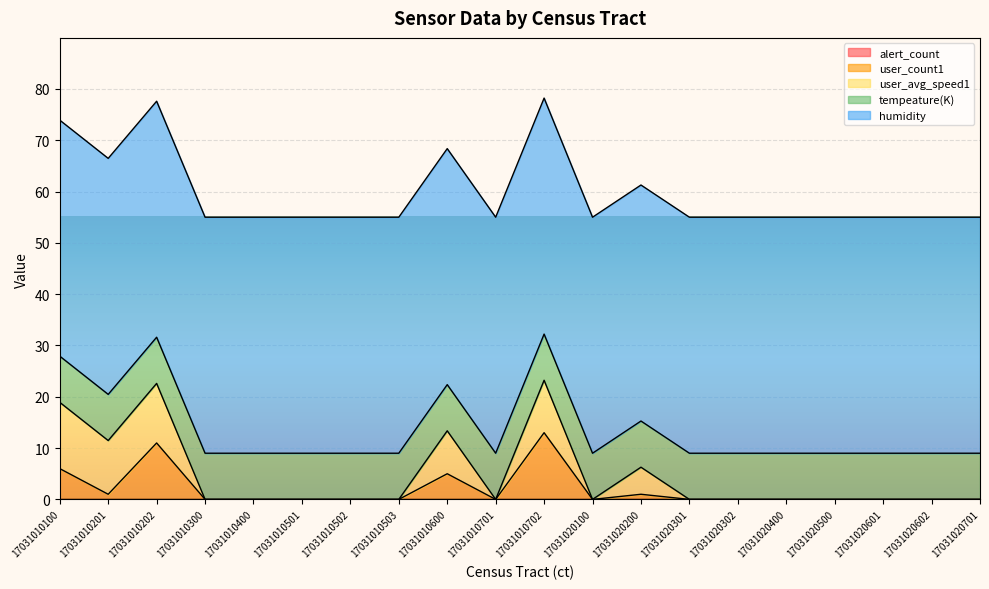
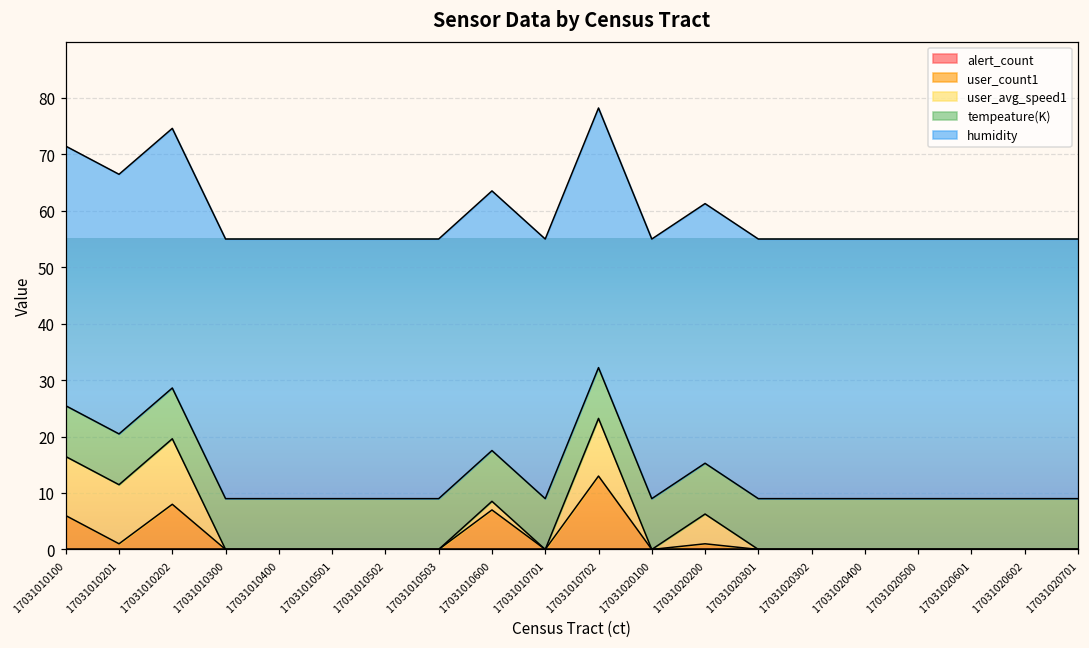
  {
    "alert_count": {
      "17031010100": 0,
      "17031010201": 0,
      "17031010202": 0,
      "17031010600": 0,
      "17031010702": 0,
      "17031020200": 0
    },
    "user_count1": {
      "17031010100": 6,
      "17031010201": 1,
-     "17031010202": 11,
-     "17031010600": 5,
+     "17031010202": 8,
+     "17031010600": 7,
      "17031010702": 13,
      "17031020200": 1
    },
    "user_avg_speed1": {
-     "17031010100": 13,
+     "17031010100": 10,
      "17031010201": 10,
      "17031010202": 12,
-     "17031010600": 8,
+     "17031010600": 2,
      "17031010702": 10,
      "17031020200": 5
    },
    "tempeature(K)": {
      "17031010100": 9,
      "17031010201": 9,
      "17031010202": 9,
      "17031010300": 9,
      "17031010400": 9,
      "17031010501": 9,
      "17031010502": 9,
      "17031010503": 9,
      "17031010600": 9,
      "17031010701": 9,
      "17031010702": 9,
      "17031020100": 9,
      "17031020200": 9,
      "17031020301": 9,
      "17031020302": 9,
      "17031020400": 9,
      "17031020500": 9,
      "17031020601": 9,
      "17031020602": 9,
      "17031020701": 9
    },
    "humidity": {
      "17031010100": 46,
      "17031010201": 46,
      "17031010202": 46,
      "17031010300": 46,
      "17031010400": 46,
      "17031010501": 46,
      "17031010502": 46,
      "17031010503": 46,
      "17031010600": 46,
      "17031010701": 46,
      "17031010702": 46,
      "17031020100": 46,
      "17031020200": 46,
      "17031020301": 46,
      "17031020302": 46,
      "17031020400": 46,
      "17031020500": 46,
      "17031020601": 46,
      "17031020602": 46,
      "17031020701": 46
    }
  }
